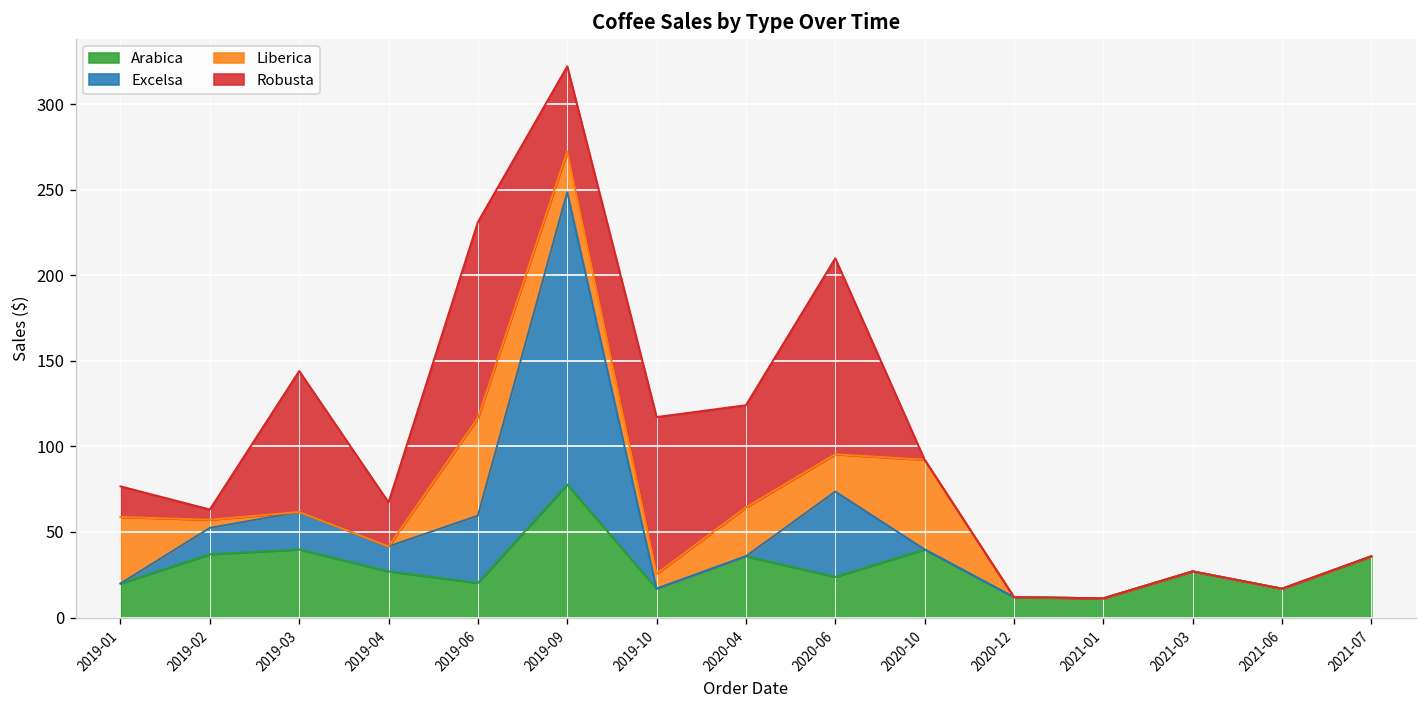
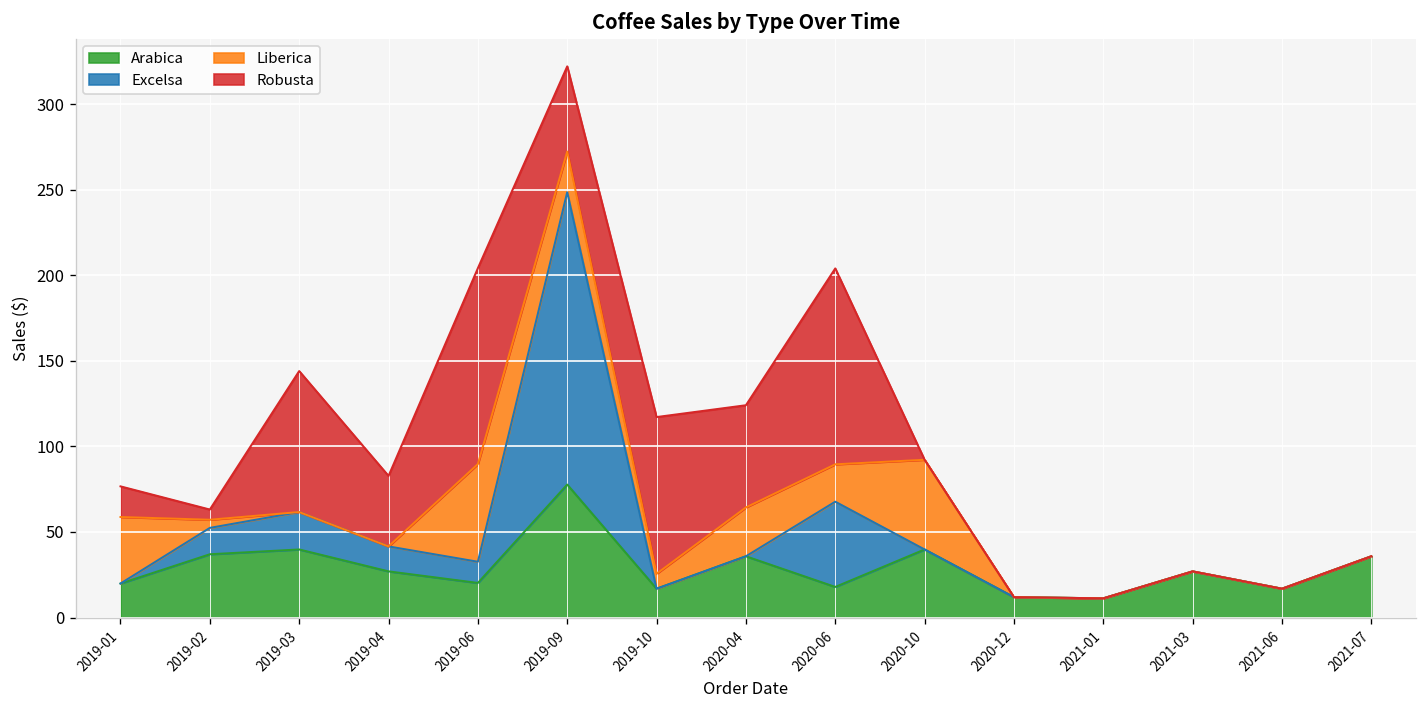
  {
    "Arabica": {
      "2019-02": 37,
      "2019-03": 40,
      "2019-04": 27,
      "2019-06": 20,
      "2019-09": 78,
-     "2020-06": 24
+     "2020-06": 18
    },
    "Excelsa": {
      "2019-02": 15,
-     "2019-06": 39,
+     "2019-06": 12,
      "2019-09": 171,
      "2020-06": 50
    },
    "Liberica": {
      "2019-01": 39,
      "2019-02": 5,
      "2019-06": 57,
      "2019-09": 24,
      "2019-10": 9,
      "2020-04": 29,
      "2020-06": 22
    },
    "Robusta": {
      "2019-01": 18,
      "2019-02": 6,
      "2019-03": 82,
-     "2019-04": 26,
+     "2019-04": 41,
      "2019-06": 114,
      "2019-09": 50,
      "2019-10": 92,
      "2020-04": 60,
      "2020-06": 114
    }
  }
